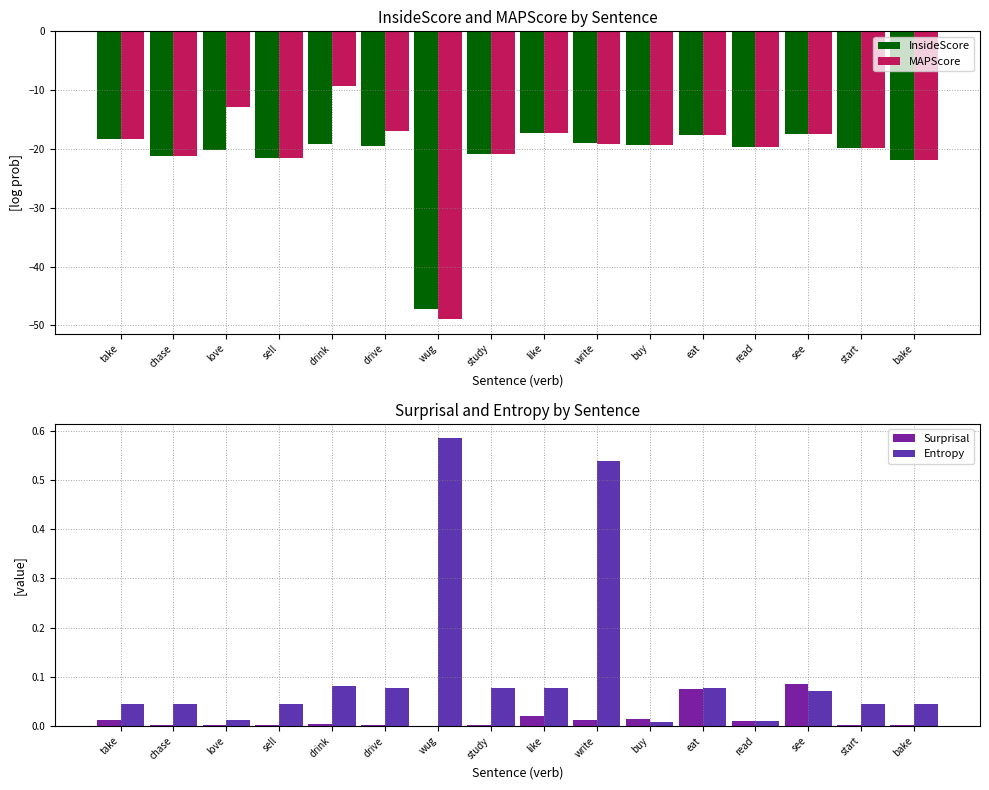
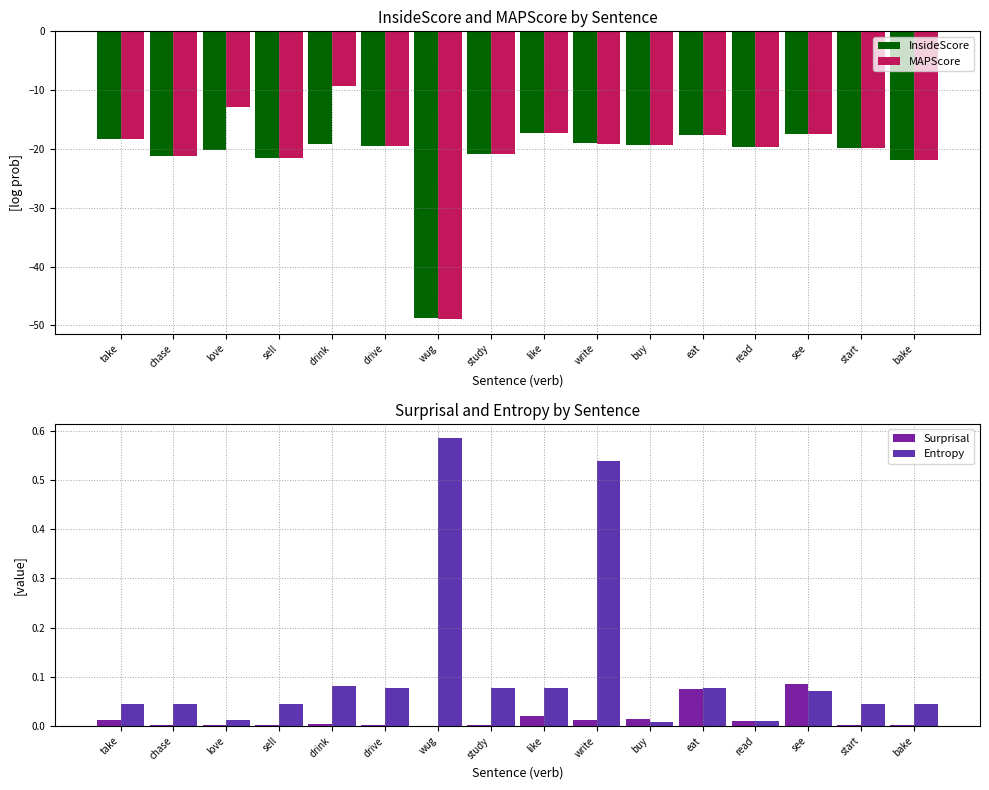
  {
    "InsideScore and MAPScore by Sentence": {
      "InsideScore": {
        "take": -18,
        "chase": -21,
        "love": -20,
        "sell": -21,
        "drink": -19,
        "drive": -20,
-       "wug": -47,
+       "wug": -49,
        "study": -21,
        "like": -17,
        "write": -19,
        "buy": -19,
        "eat": -18,
        "read": -20,
        "see": -17,
        "start": -20,
        "bake": -22
      },
      "MAPScore": {
        "take": -18,
        "chase": -21,
        "love": -13,
        "sell": -21,
        "drink": -9,
-       "drive": -17,
+       "drive": -20,
        "wug": -49,
        "study": -21,
        "like": -17,
        "write": -19,
        "buy": -19,
        "eat": -18,
        "read": -20,
        "see": -17,
        "start": -20,
        "bake": -22
      }
    }
  }
